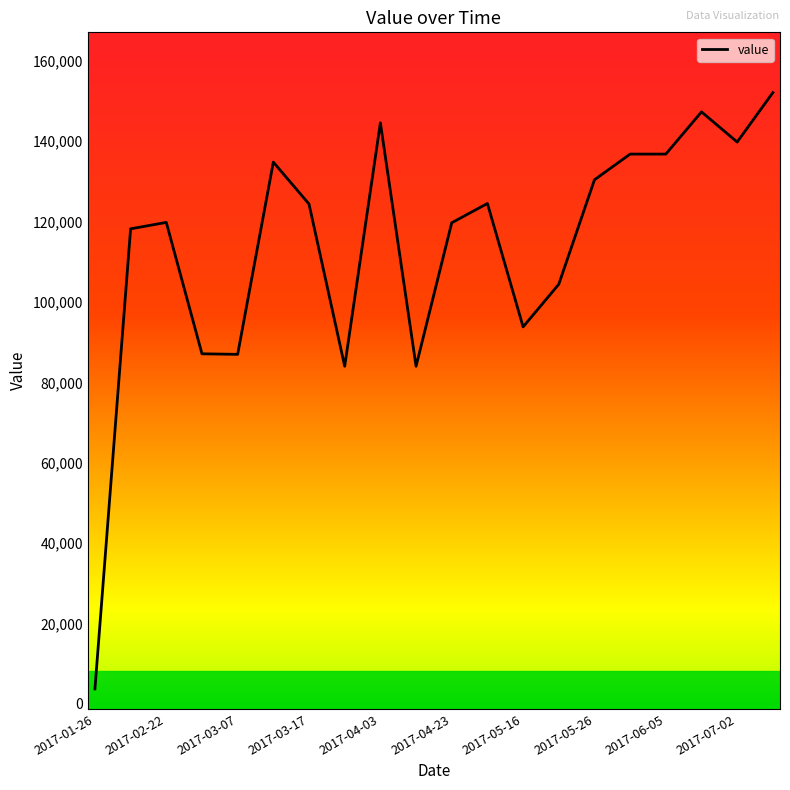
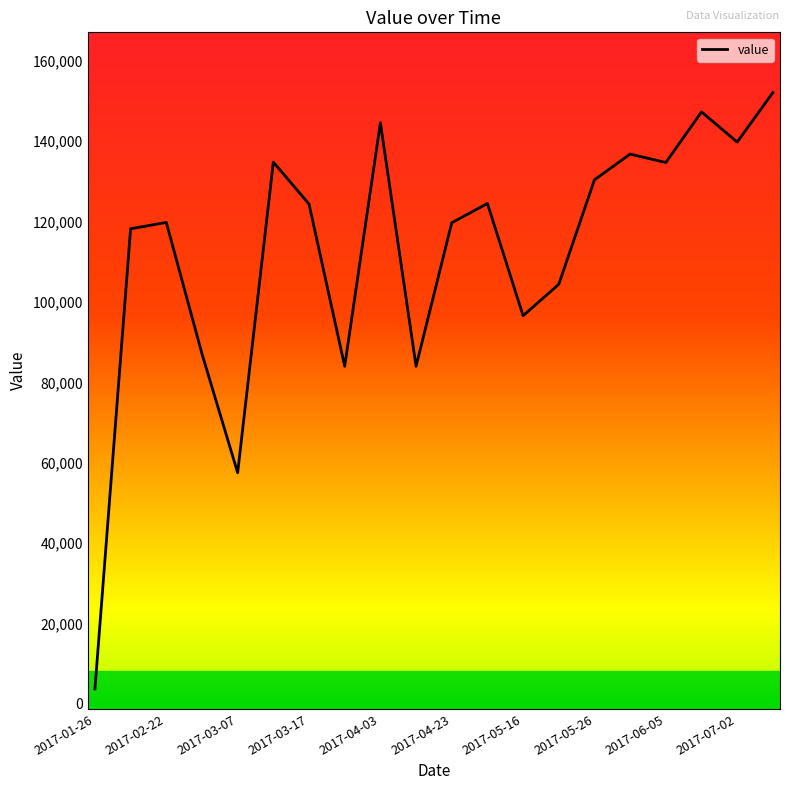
  {
    "2017-02-22": "120,000",
-   "2017-03-07": "87,000",
+   "2017-03-07": "58,000",
    "2017-03-17": "124,000",
    "2017-04-03": "145,000",
    "2017-04-23": "120,000",
-   "2017-05-16": "94,000",
+   "2017-05-16": "97,000",
    "2017-05-26": "130,000",
-   "2017-06-05": "137,000",
+   "2017-06-05": "135,000",
    "2017-07-02": "140,000"
  }
